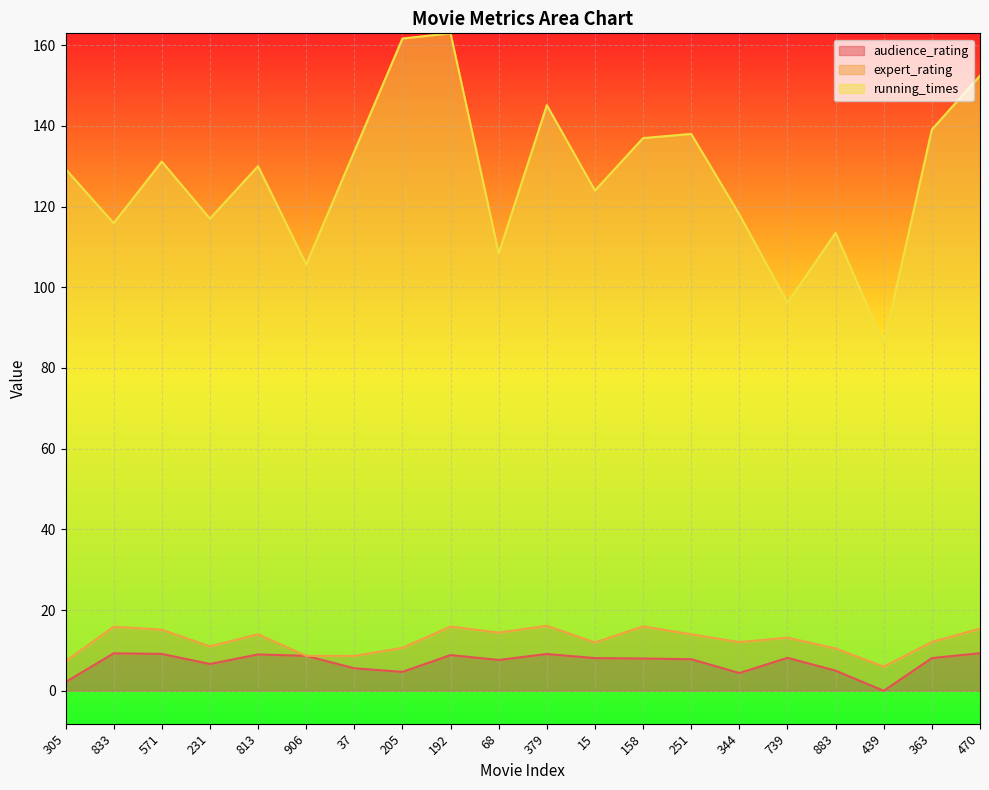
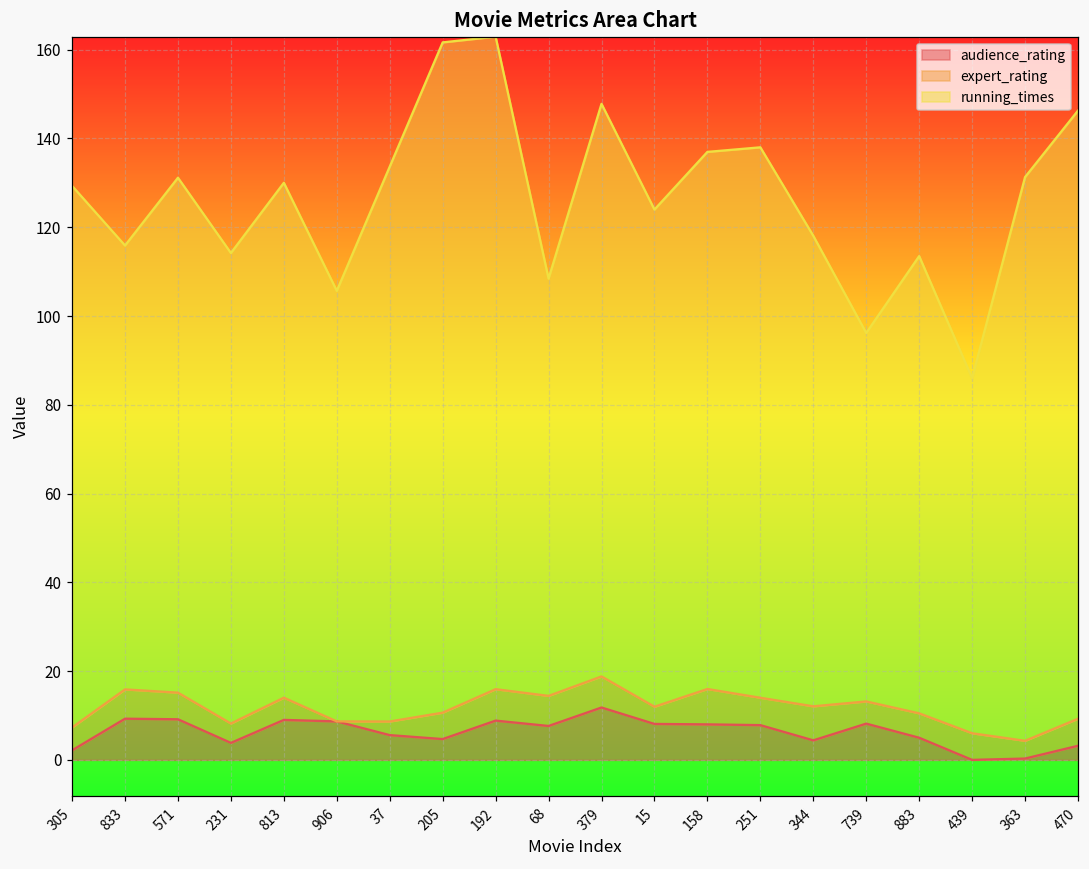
  {
    "audience_rating": {
      "305": 2,
      "833": 9,
      "571": 9,
-     "231": 7,
+     "231": 4,
      "813": 9,
      "37": 6,
      "205": 5,
      "192": 9,
      "68": 8,
-     "379": 9,
+     "379": 12,
      "15": 8,
      "158": 8,
      "251": 8,
      "344": 4,
      "739": 8,
      "883": 5,
      "439": 0,
-     "363": 8,
-     "470": 9
+     "363": 0,
+     "470": 3
    }
  }
